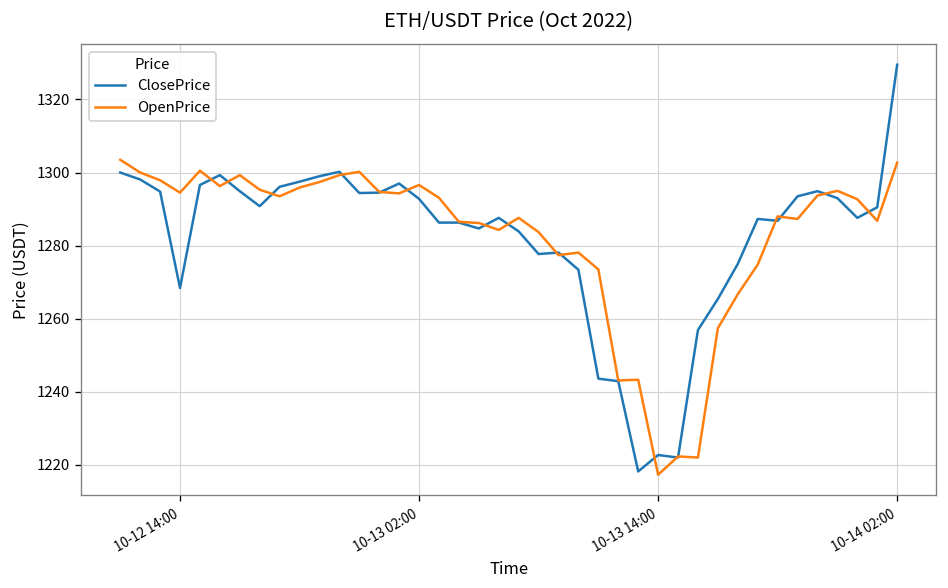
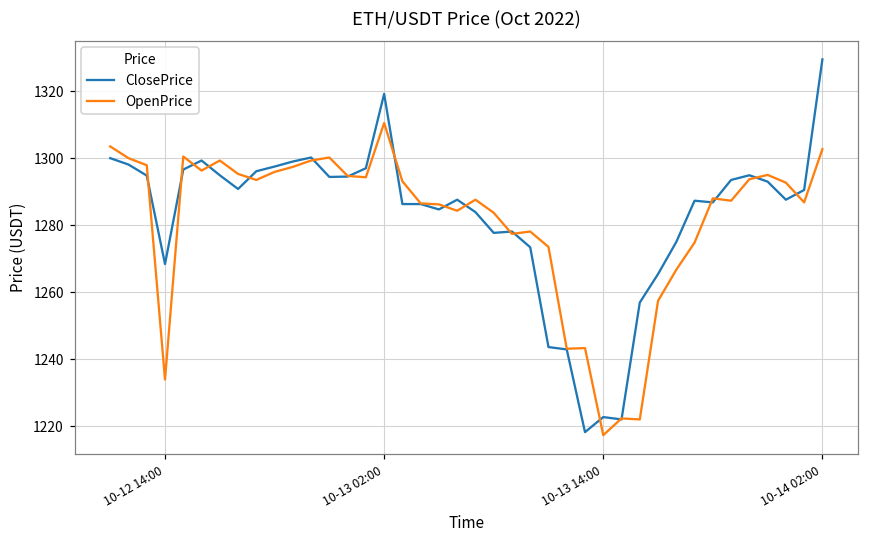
  {
    "ClosePrice": {
      "10-12 14:00": 1268,
-     "10-13 02:00": 1293,
+     "10-13 02:00": 1319,
      "10-13 14:00": 1223,
      "10-14 02:00": 1330
    },
    "OpenPrice": {
-     "10-12 14:00": 1295,
-     "10-13 02:00": 1297,
+     "10-12 14:00": 1234,
+     "10-13 02:00": 1311,
      "10-13 14:00": 1217,
      "10-14 02:00": 1303
    }
  }
